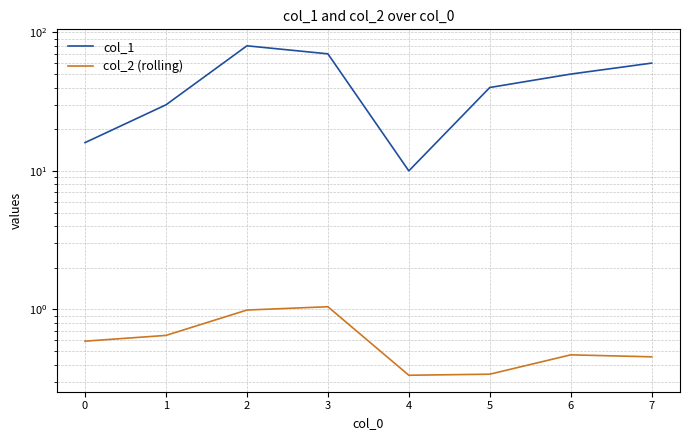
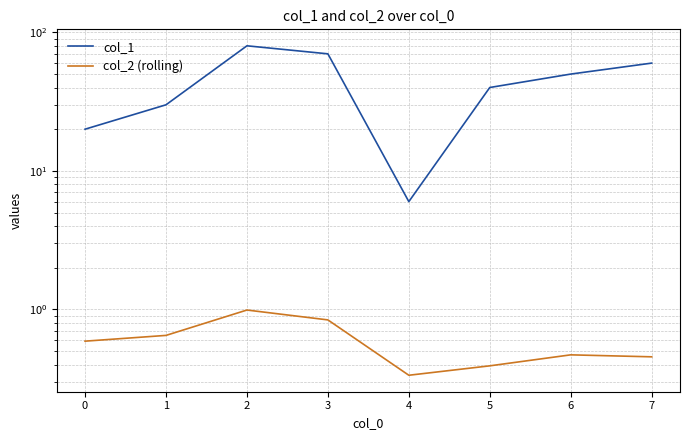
  {
    "col_1": {
-     "0": 16,
+     "0": 20,
      "1": 30,
      "2": 80,
      "3": 70,
-     "4": 10,
+     "4": 6,
      "5": 40,
      "6": 50,
      "7": 60
    },
    "col_2 (rolling)": {
      "0": 0.59,
      "1": 0.6,
      "2": 1.0,
-     "3": 1.0,
+     "3": 0.8,
      "4": 0.33,
-     "5": 0.34,
+     "5": 0.39,
      "6": 0.47,
      "7": 0.45
    }
  }
